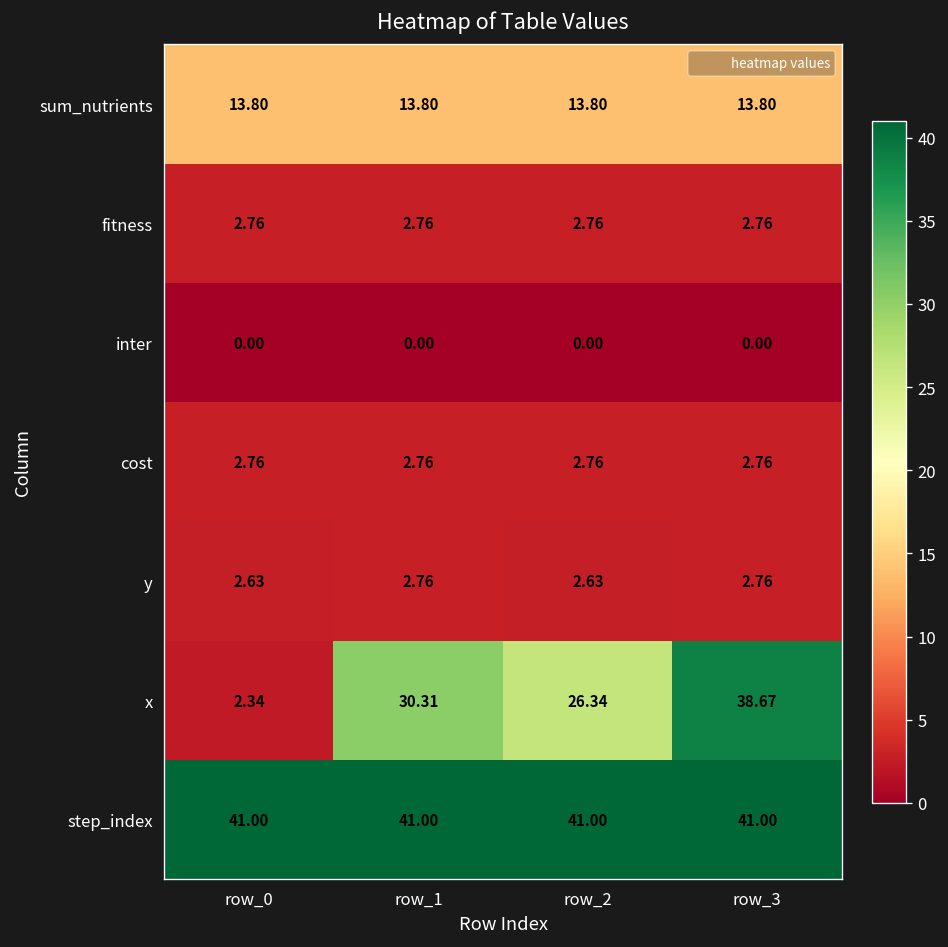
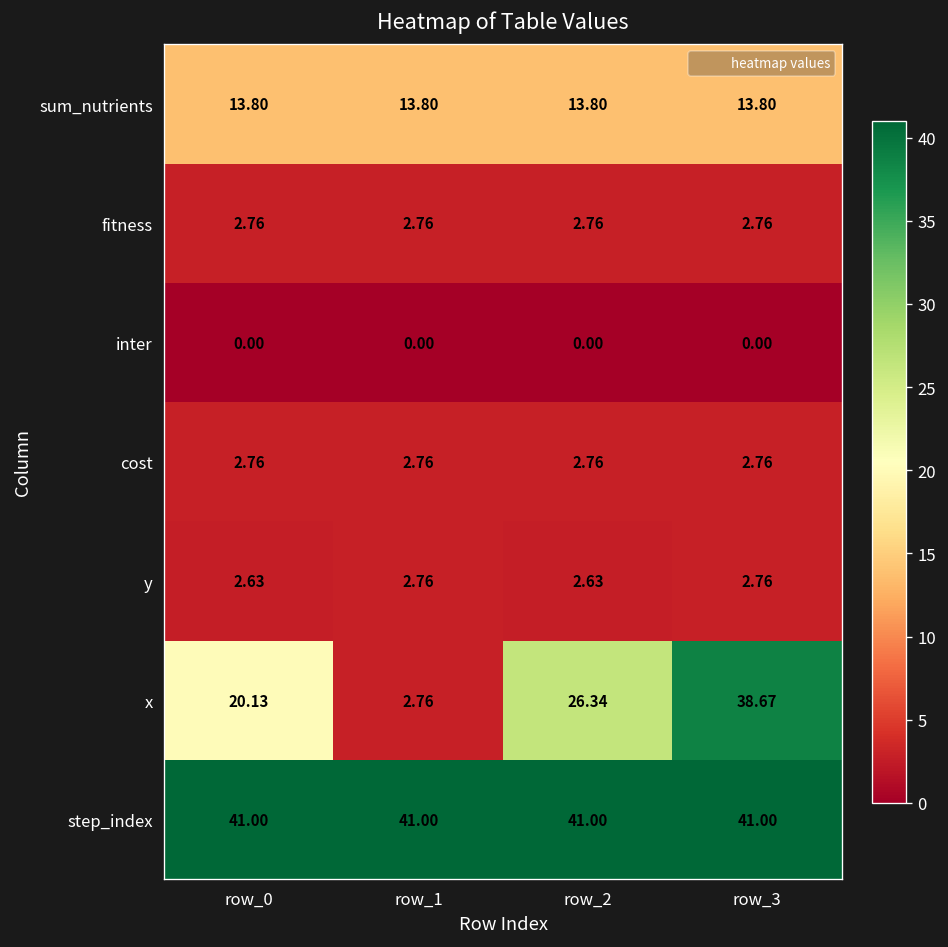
  {
    "sum_nutrients": {
      "row_0": 13.80,
      "row_1": 13.80,
      "row_2": 13.80,
      "row_3": 13.80
    },
    "fitness": {
      "row_0": 2.76,
      "row_1": 2.76,
      "row_2": 2.76,
      "row_3": 2.76
    },
    "inter": {
      "row_0": 0.00,
      "row_1": 0.00,
      "row_2": 0.00,
      "row_3": 0.00
    },
    "cost": {
      "row_0": 2.76,
      "row_1": 2.76,
      "row_2": 2.76,
      "row_3": 2.76
    },
    "y": {
      "row_0": 2.63,
      "row_1": 2.76,
      "row_2": 2.63,
      "row_3": 2.76
    },
    "x": {
-     "row_0": 2.34,
-     "row_1": 30.31,
+     "row_0": 20.13,
+     "row_1": 2.76,
      "row_2": 26.34,
      "row_3": 38.67
    },
    "step_index": {
      "row_0": 41.00,
      "row_1": 41.00,
      "row_2": 41.00,
      "row_3": 41.00
    }
  }
